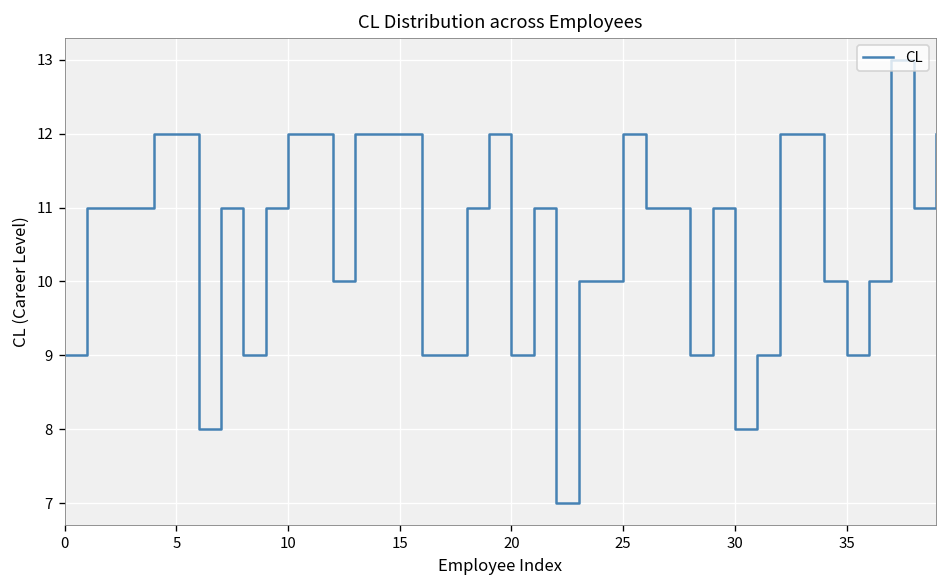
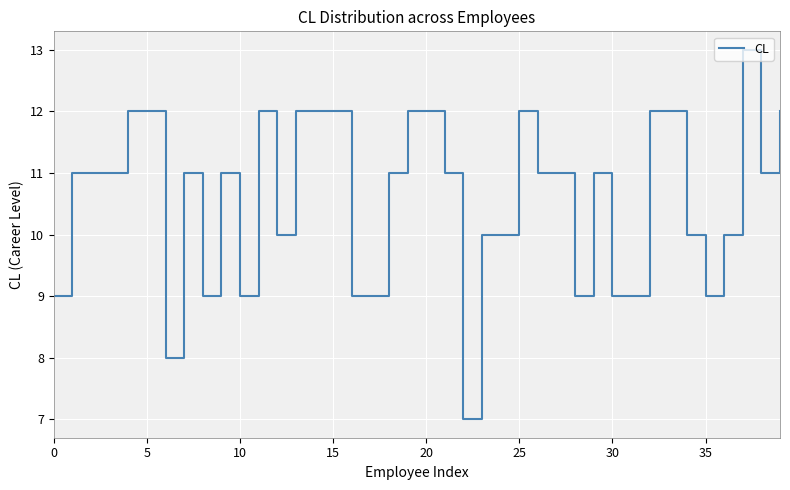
  {
    "0": 9,
    "5": 12,
-   "10": 12,
+   "10": 9,
    "15": 12,
-   "20": 9,
+   "20": 12,
    "25": 12,
-   "30": 8,
+   "30": 9,
    "35": 9
  }
